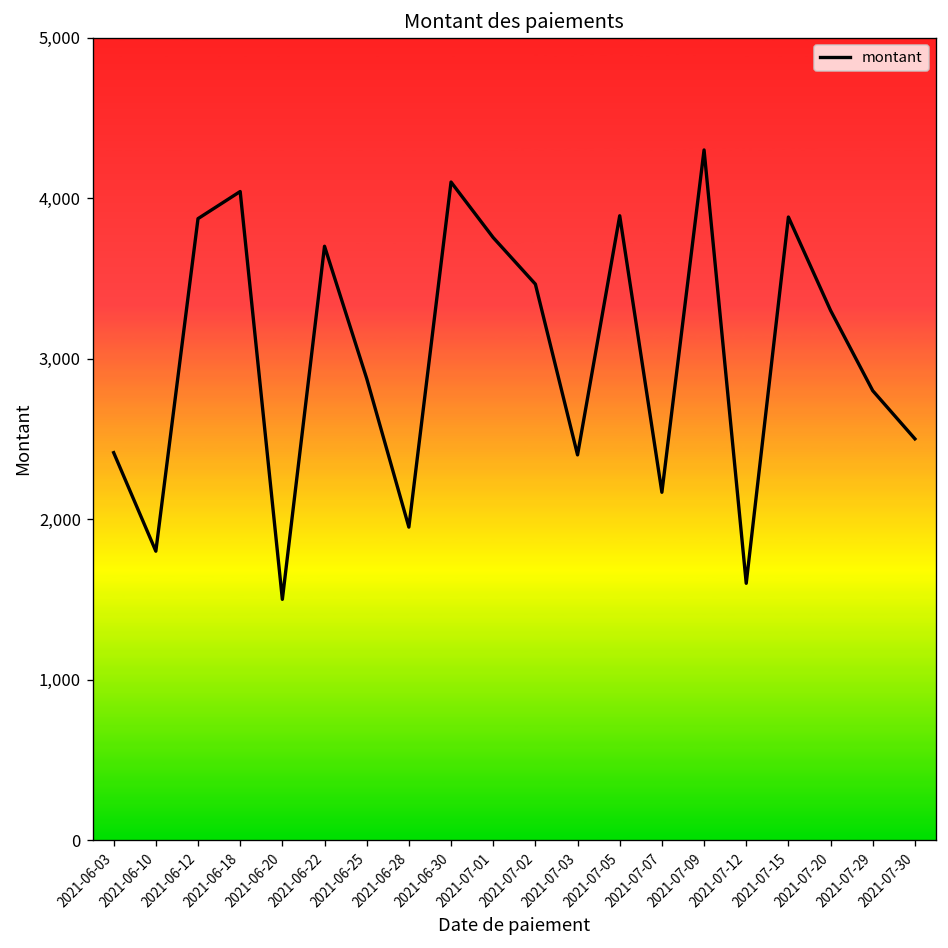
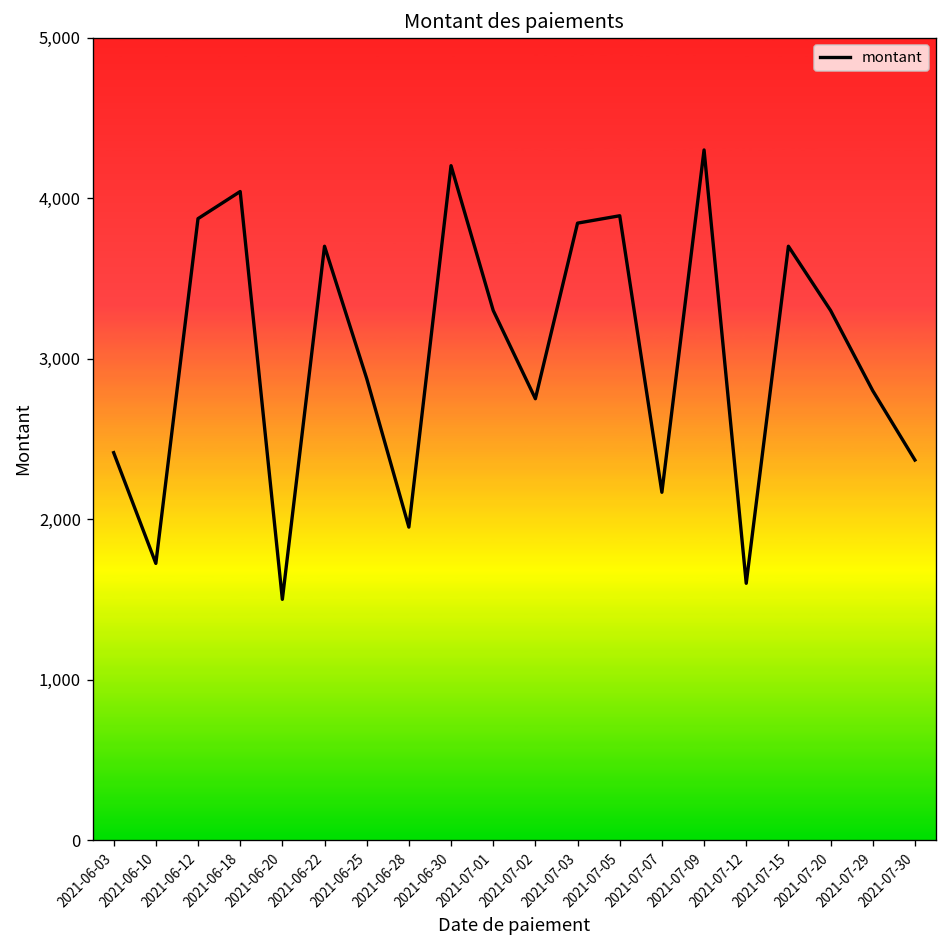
  {
    "2021-06-03": "2,410",
-   "2021-06-10": "1,800",
+   "2021-06-10": "1,720",
    "2021-06-12": "3,870",
    "2021-06-18": "4,040",
    "2021-06-20": "1,500",
    "2021-06-22": "3,700",
    "2021-06-25": "2,880",
    "2021-06-28": "1,950",
-   "2021-06-30": "4,100",
-   "2021-07-01": "3,750",
-   "2021-07-02": "3,460",
-   "2021-07-03": "2,400",
+   "2021-06-30": "4,200",
+   "2021-07-01": "3,300",
+   "2021-07-02": "2,750",
+   "2021-07-03": "3,840",
    "2021-07-05": "3,890",
    "2021-07-07": "2,170",
    "2021-07-09": "4,300",
    "2021-07-12": "1,600",
-   "2021-07-15": "3,880",
+   "2021-07-15": "3,700",
    "2021-07-20": "3,300",
    "2021-07-29": "2,800",
-   "2021-07-30": "2,500"
+   "2021-07-30": "2,370"
  }
